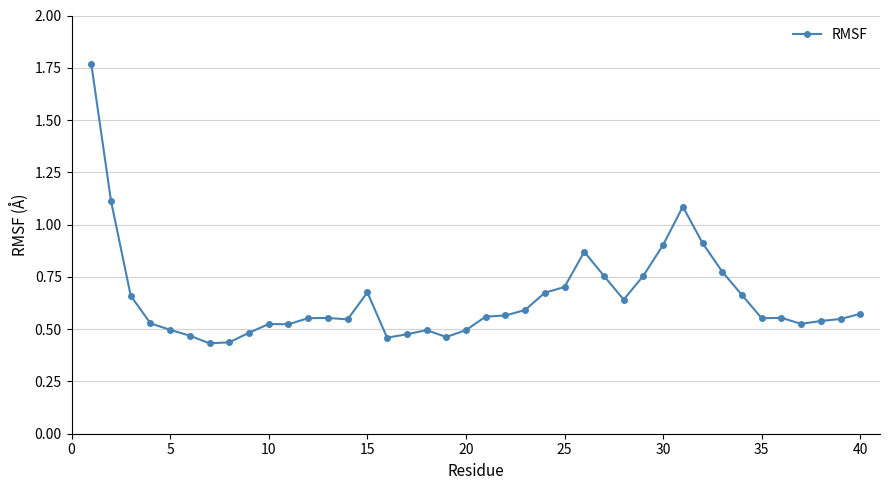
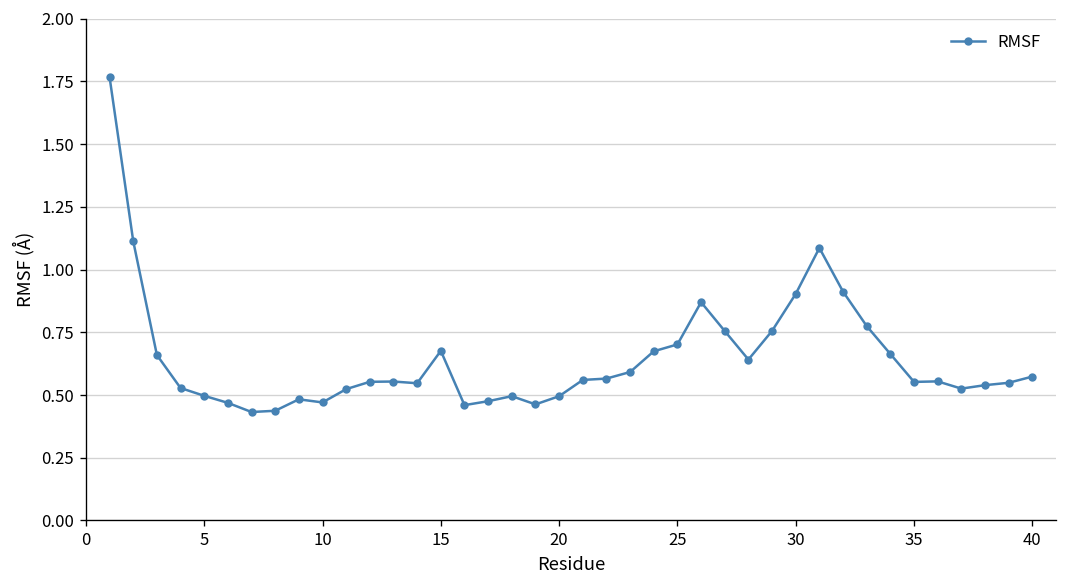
  {
    "5": 0.50,
-   "10": 0.52,
+   "10": 0.47,
    "15": 0.68,
    "20": 0.50,
    "25": 0.70,
    "30": 0.90,
    "35": 0.55,
    "40": 0.57
  }
